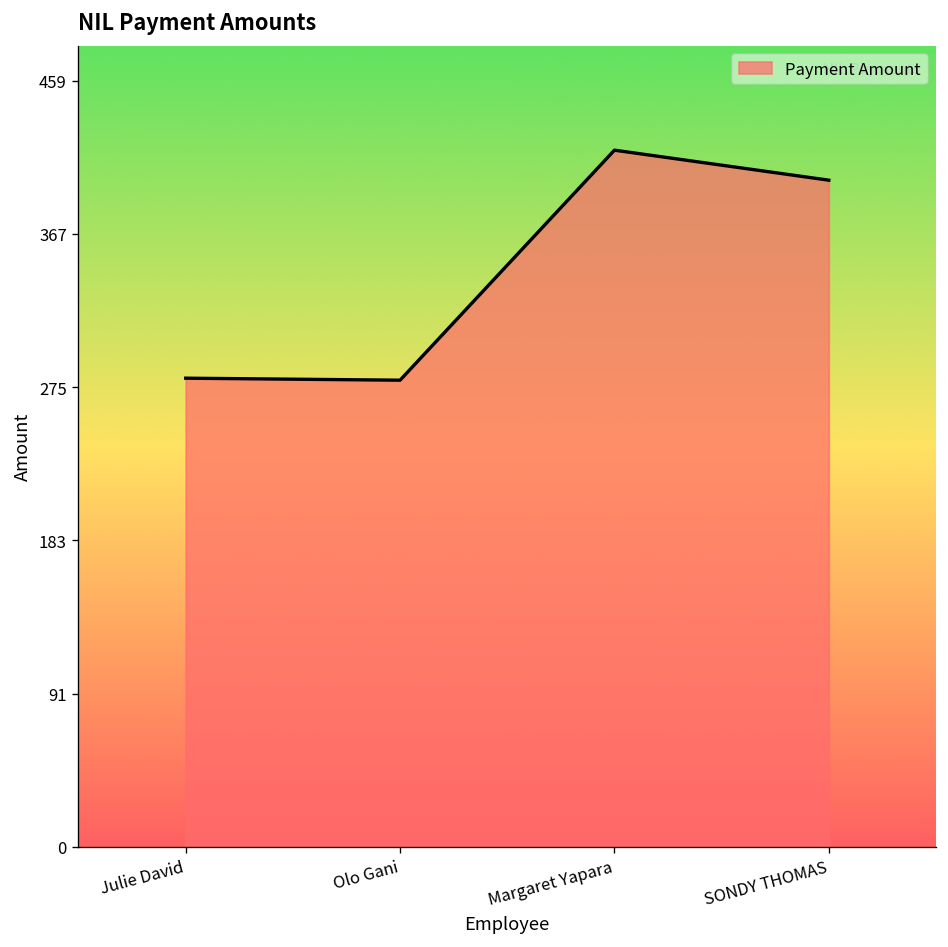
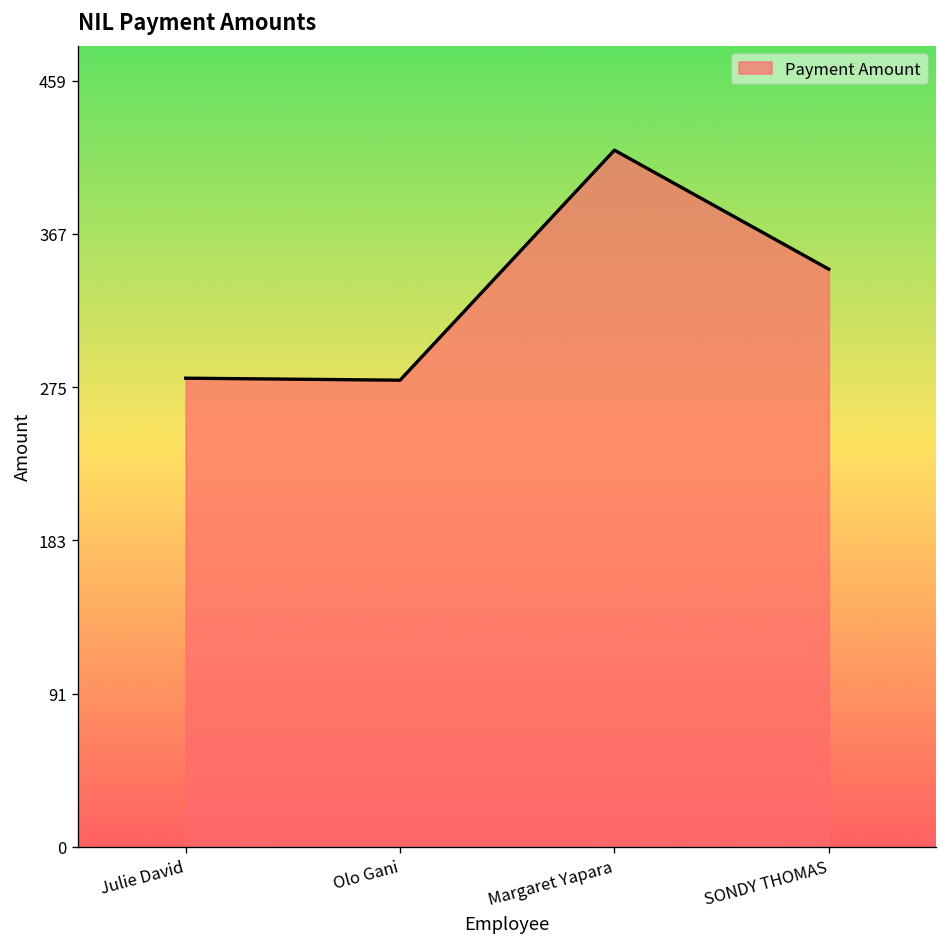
  {
    "Julie David": 281,
    "Olo Gani": 280,
    "Margaret Yapara": 418,
-   "SONDY THOMAS": 400
+   "SONDY THOMAS": 347
  }
